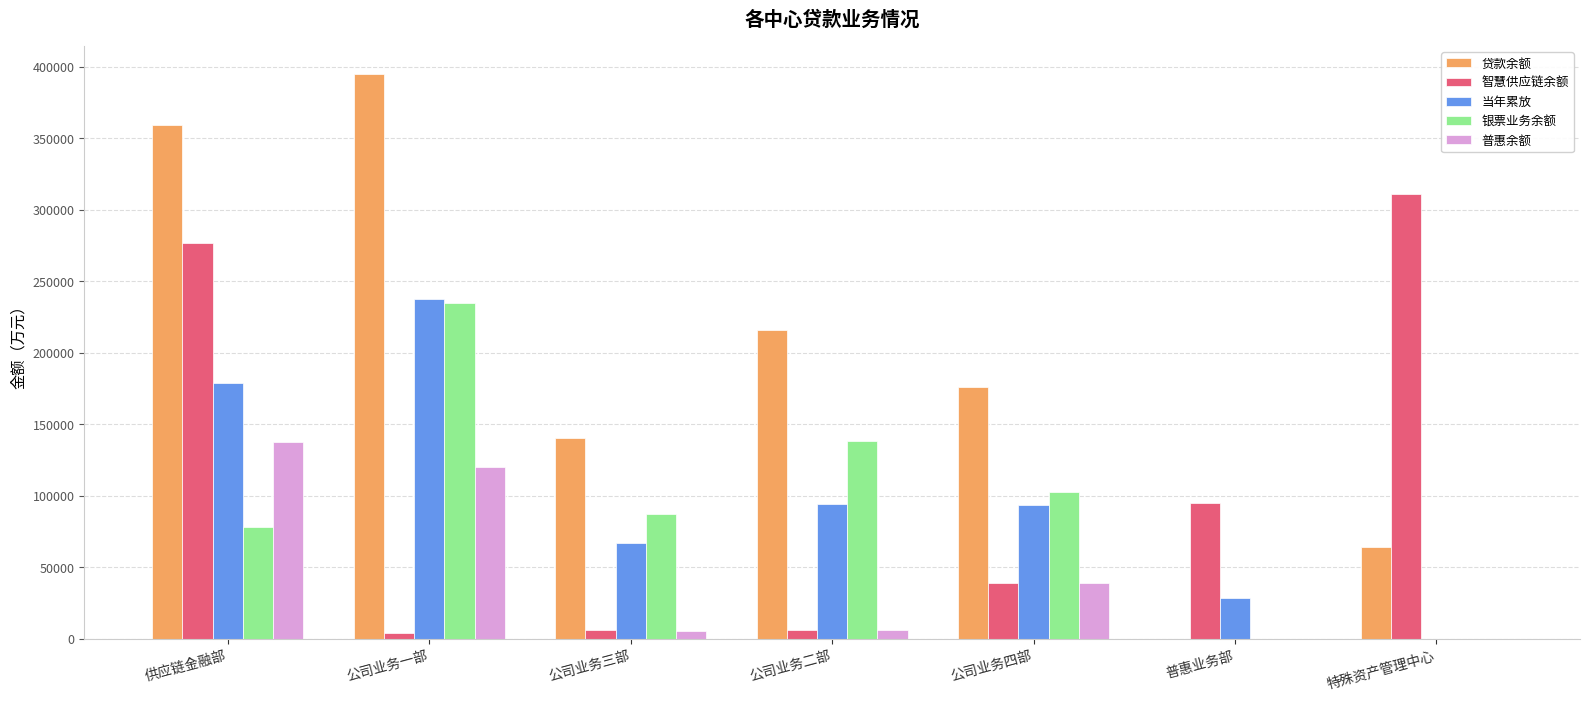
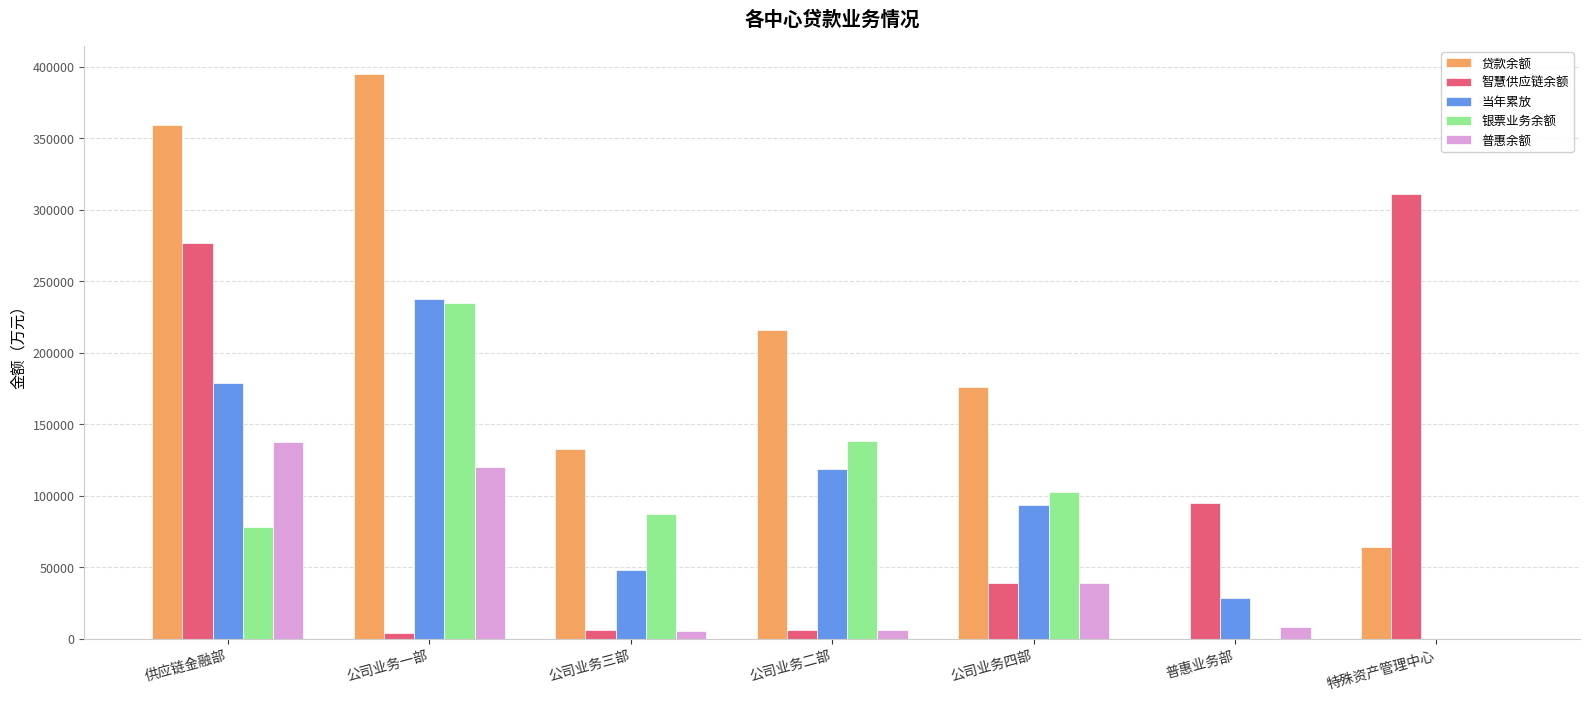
  {
    "贷款余额": {
      "供应链金融部": 360000,
      "公司业务一部": 395000,
-     "公司业务三部": 140000,
+     "公司业务三部": 133000,
      "公司业务二部": 216000,
      "公司业务四部": 176000,
      "普惠业务部": 0,
      "特殊资产管理中心": 64000
    },
    "智慧供应链余额": {
      "供应链金融部": 277000,
      "公司业务一部": 4000,
      "公司业务三部": 6000,
      "公司业务二部": 7000,
      "公司业务四部": 39000,
      "普惠业务部": 95000,
      "特殊资产管理中心": 311000
    },
    "当年累放": {
      "供应链金融部": 179000,
      "公司业务一部": 238000,
-     "公司业务三部": 67000,
-     "公司业务二部": 95000,
+     "公司业务三部": 49000,
+     "公司业务二部": 119000,
      "公司业务四部": 93000,
      "普惠业务部": 29000,
      "特殊资产管理中心": 0
    },
    "银票业务余额": {
      "供应链金融部": 78000,
      "公司业务一部": 235000,
      "公司业务三部": 87000,
      "公司业务二部": 139000,
      "公司业务四部": 103000,
      "普惠业务部": 0,
      "特殊资产管理中心": 0
    },
    "普惠余额": {
      "供应链金融部": 138000,
      "公司业务一部": 120000,
      "公司业务三部": 6000,
      "公司业务二部": 6000,
      "公司业务四部": 39000,
-     "普惠业务部": 0,
+     "普惠业务部": 8000,
      "特殊资产管理中心": 0
    }
  }
